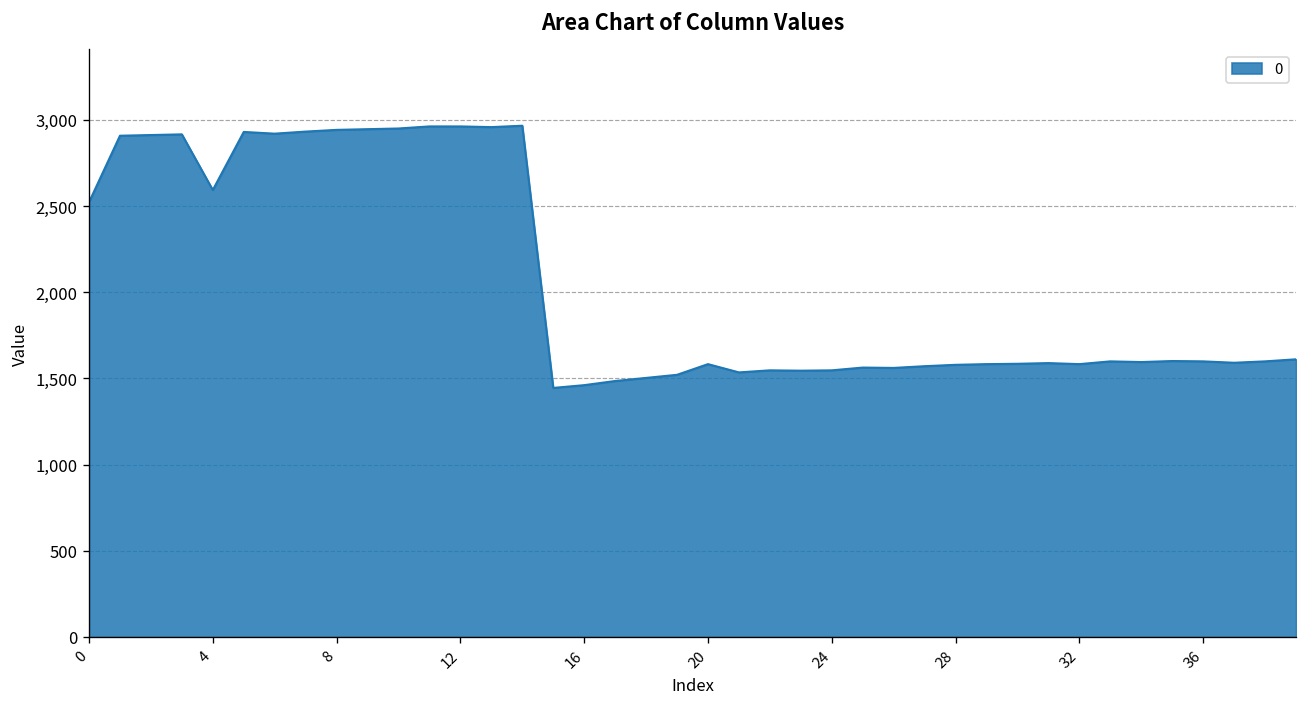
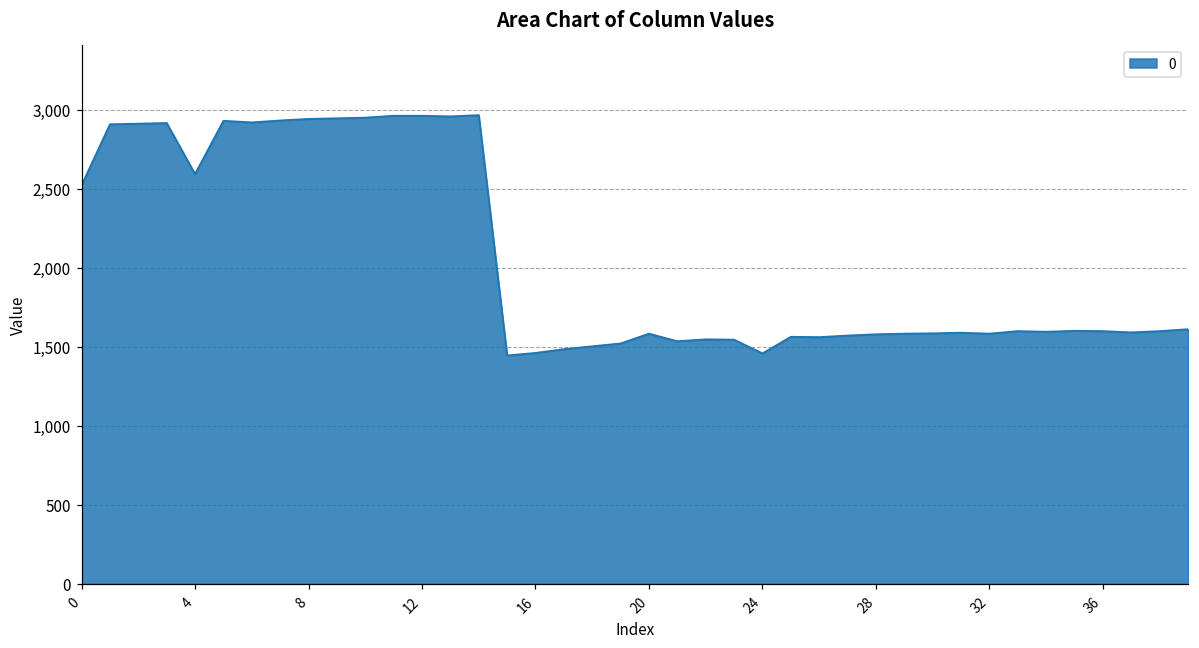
  {
    "0": "2,520",
    "4": "2,590",
    "8": "2,940",
    "12": "2,960",
    "16": "1,460",
    "20": "1,580",
-   "24": "1,550",
+   "24": "1,460",
    "28": "1,580",
    "32": "1,580",
    "36": "1,600"
  }
